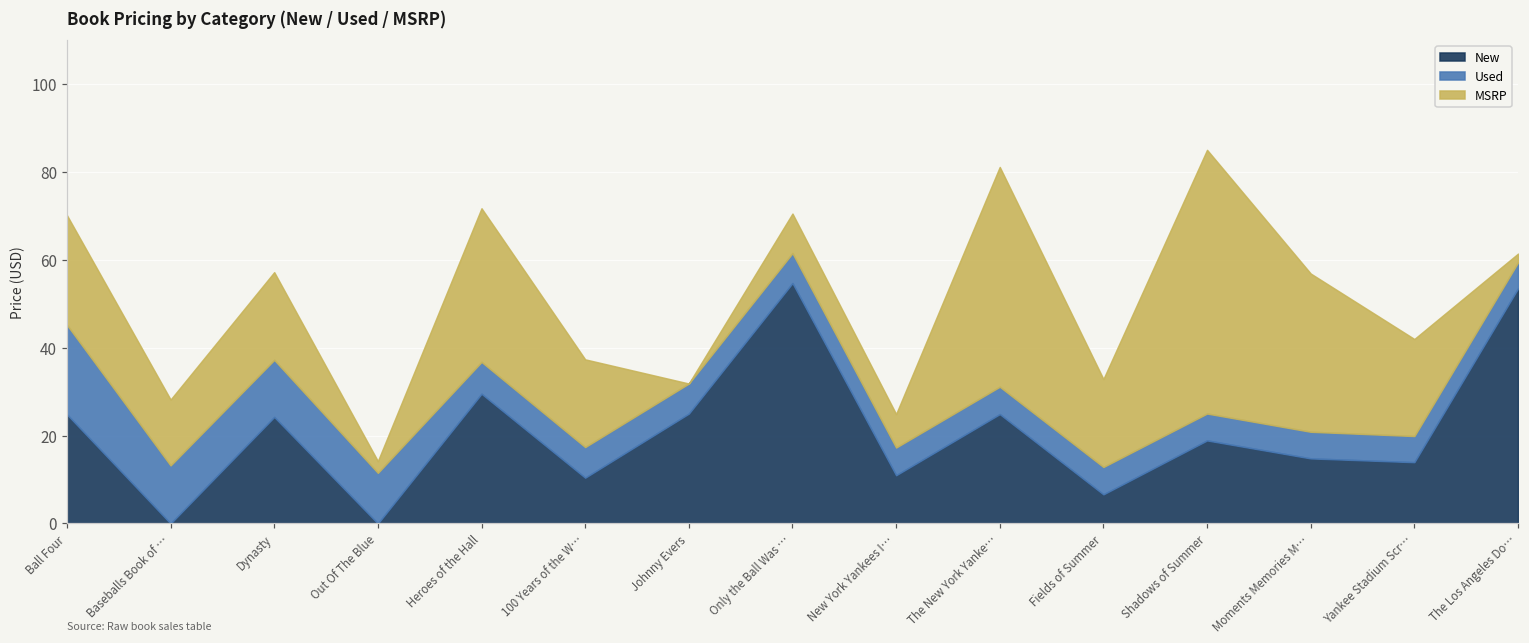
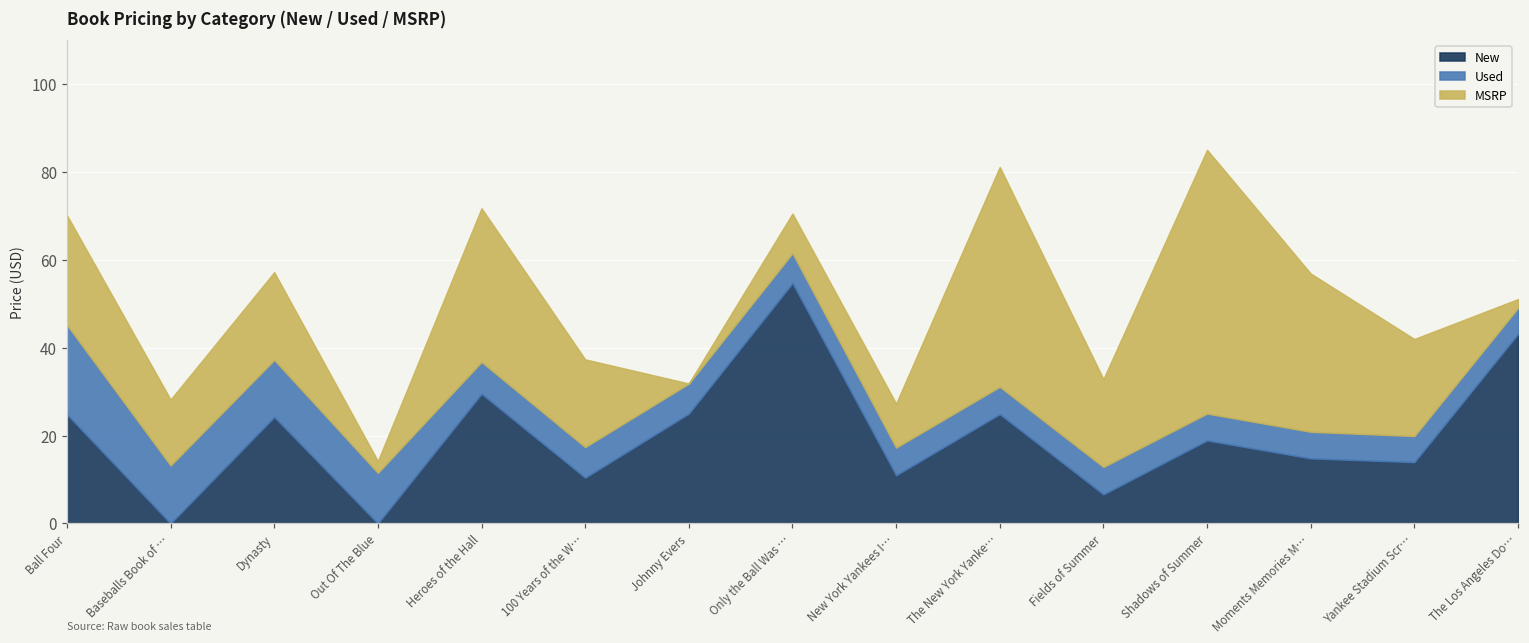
  {
    "New": {
      "Ball Four": 25,
      "Baseballs Book of …": 0,
      "Dynasty": 24,
      "Out Of The Blue": 0,
      "Heroes of the Hall": 30,
      "100 Years of the W…": 10,
      "Johnny Evers": 25,
      "Only the Ball Was …": 55,
      "New York Yankees I…": 11,
      "The New York Yanke…": 25,
      "Fields of Summer": 7,
      "Shadows of Summer": 19,
      "Moments Memories M…": 15,
      "Yankee Stadium Scr…": 14,
-     "The Los Angeles Do…": 53
+     "The Los Angeles Do…": 43
    },
    "Used": {
      "Ball Four": 20,
      "Baseballs Book of …": 13,
      "Dynasty": 13,
      "Out Of The Blue": 12,
      "Heroes of the Hall": 7,
      "100 Years of the W…": 7,
      "Only the Ball Was …": 7,
      "New York Yankees I…": 6,
      "The New York Yanke…": 6,
      "Fields of Summer": 6,
      "Shadows of Summer": 6,
      "Moments Memories M…": 6,
      "Yankee Stadium Scr…": 6,
      "The Los Angeles Do…": 6
    },
    "MSRP": {
      "Ball Four": 25,
      "Baseballs Book of …": 15,
      "Dynasty": 20,
      "Out Of The Blue": 3,
      "Heroes of the Hall": 35,
      "100 Years of the W…": 20,
      "Only the Ball Was …": 9,
-     "New York Yankees I…": 8,
+     "New York Yankees I…": 10,
      "The New York Yanke…": 50,
      "Fields of Summer": 20,
      "Shadows of Summer": 60,
      "Moments Memories M…": 36,
      "Yankee Stadium Scr…": 22,
      "The Los Angeles Do…": 2
    }
  }
